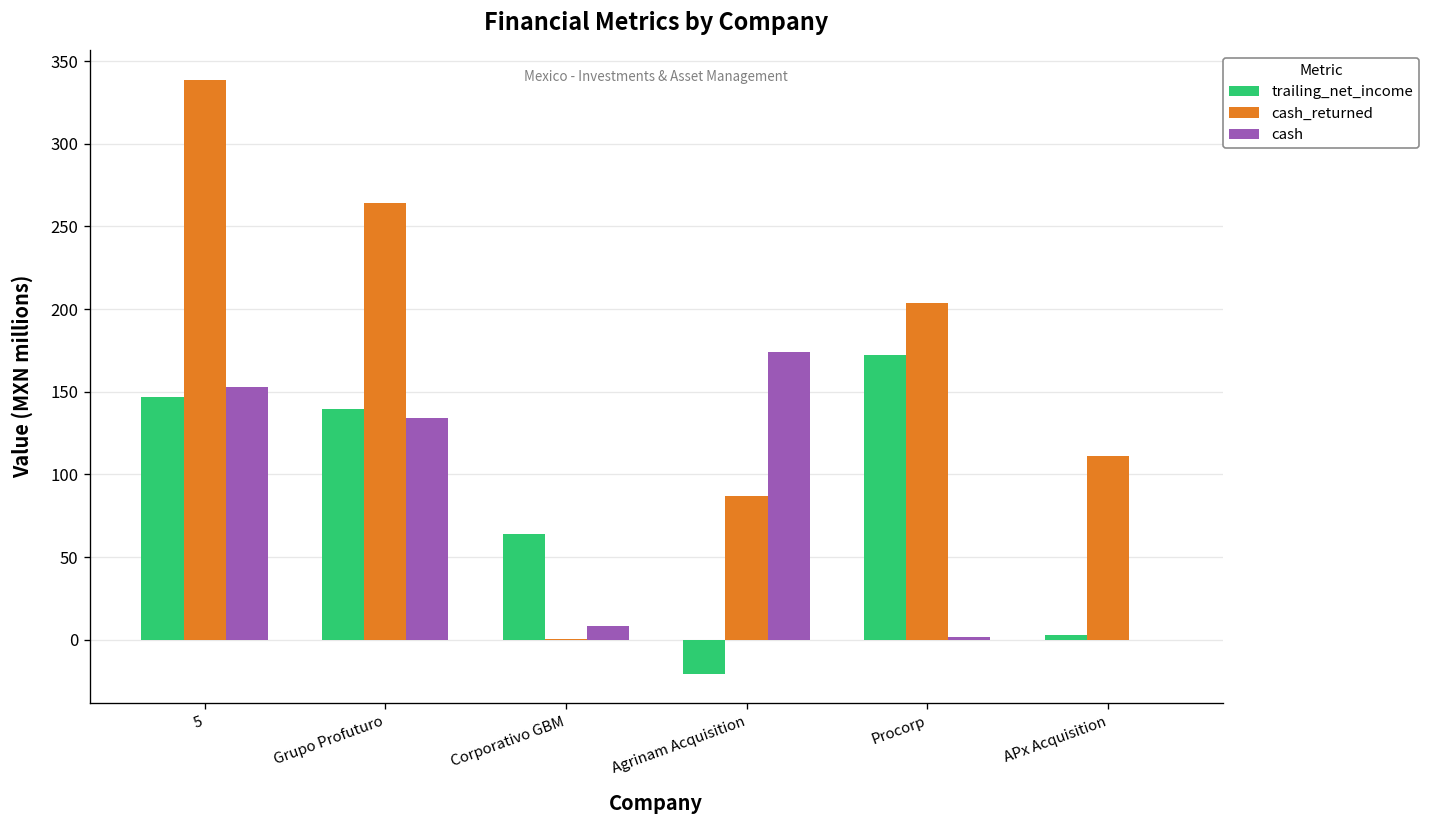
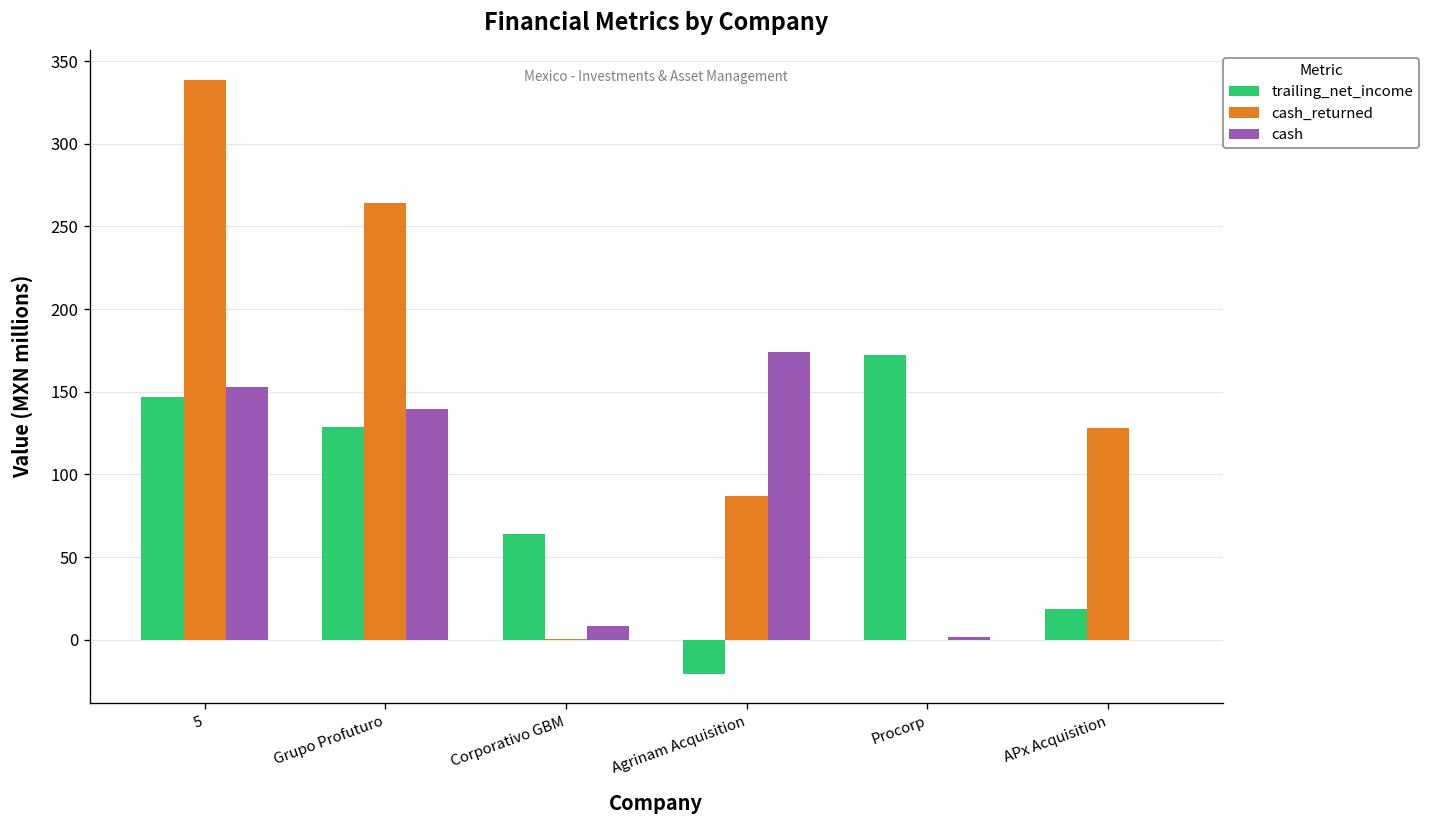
  {
    "trailing_net_income": {
      "5": 147,
-     "Grupo Profuturo": 140,
+     "Grupo Profuturo": 129,
      "Corporativo GBM": 64,
      "Agrinam Acquisition": -21,
      "Procorp": 172,
-     "APx Acquisition": 3
+     "APx Acquisition": 18
    },
    "cash_returned": {
      "5": 339,
      "Grupo Profuturo": 264,
      "Agrinam Acquisition": 87,
-     "Procorp": 204,
-     "APx Acquisition": 111
+     "Procorp": 0,
+     "APx Acquisition": 128
    },
    "cash": {
      "5": 153,
-     "Grupo Profuturo": 134,
+     "Grupo Profuturo": 140,
      "Corporativo GBM": 8,
      "Agrinam Acquisition": 174,
      "Procorp": 2
    }
  }
